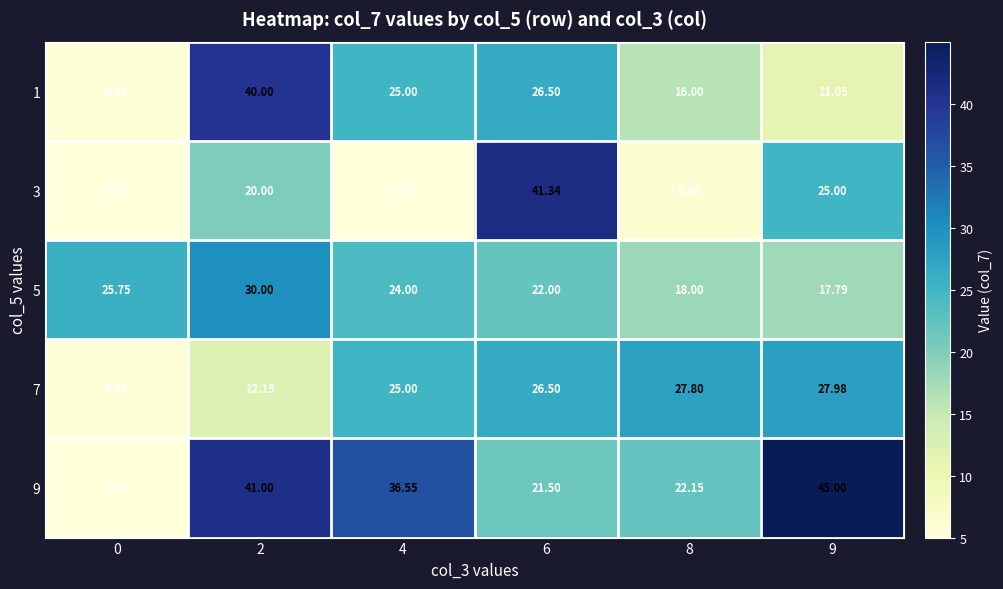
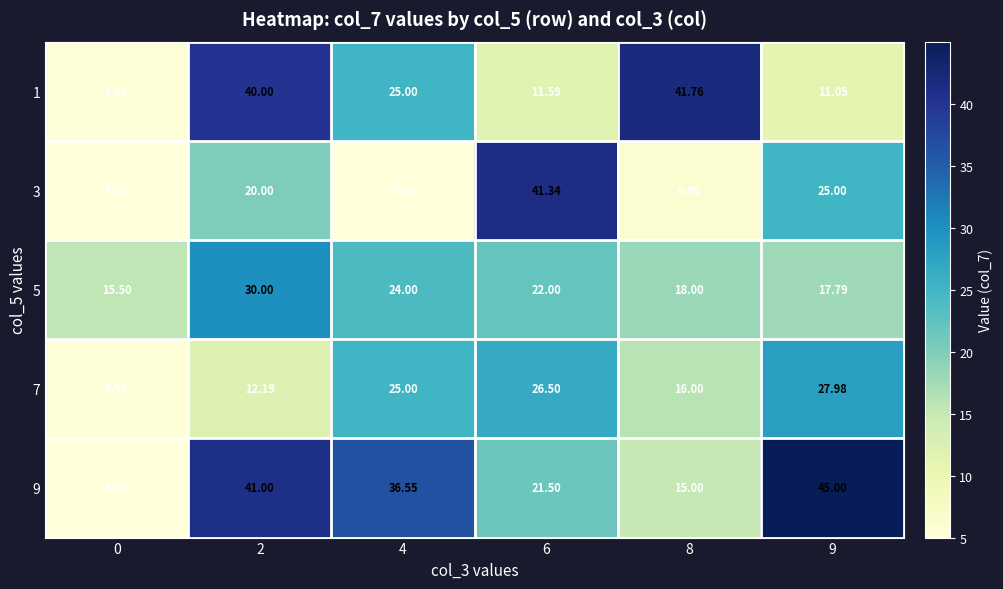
  {
    "1": {
      "2": 40.00,
      "4": 25.00,
-     "6": 26.50,
-     "8": 16.00,
+     "6": 11.59,
+     "8": 41.76,
      "9": 11.05
    },
    "3": {
      "2": 20.00,
      "6": 41.34,
      "9": 25.00
    },
    "5": {
-     "0": 25.75,
+     "0": 15.50,
      "2": 30.00,
      "4": 24.00,
      "6": 22.00,
      "8": 18.00,
      "9": 17.79
    },
    "7": {
      "2": 12.19,
      "4": 25.00,
      "6": 26.50,
-     "8": 27.80,
+     "8": 16.00,
      "9": 27.98
    },
    "9": {
      "2": 41.00,
      "4": 36.55,
      "6": 21.50,
-     "8": 22.15,
+     "8": 15.00,
      "9": 45.00
    }
  }
